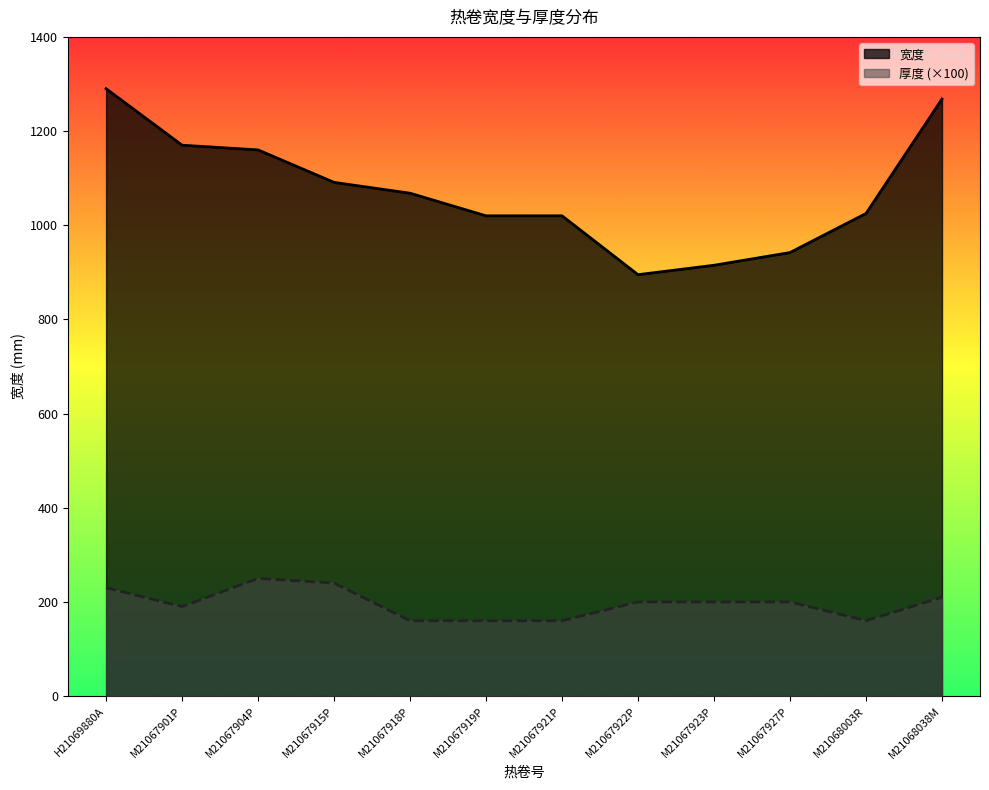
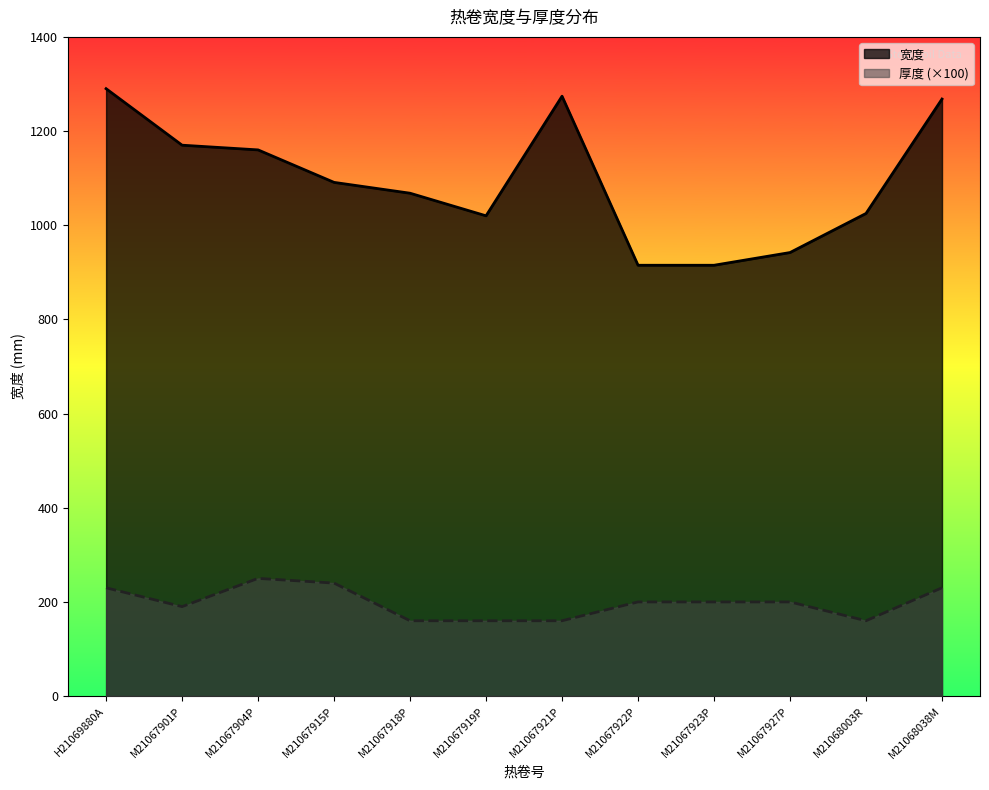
  {
    "宽度": {
      "H21069880A": 1290,
      "M21067901P": 1170,
      "M21067904P": 1160,
      "M21067915P": 1090,
      "M21067918P": 1070,
      "M21067919P": 1020,
-     "M21067921P": 1020,
-     "M21067922P": 900,
+     "M21067921P": 1270,
+     "M21067922P": 920,
      "M21067923P": 920,
      "M21067927P": 940,
      "M21068003R": 1030,
      "M21068038M": 1270
    },
    "厚度 (×100)": {
      "H21069880A": 230,
      "M21067901P": 190,
      "M21067904P": 250,
      "M21067915P": 240,
      "M21067918P": 160,
      "M21067919P": 160,
      "M21067921P": 160,
      "M21067922P": 200,
      "M21067923P": 200,
      "M21067927P": 200,
      "M21068003R": 160,
-     "M21068038M": 210
+     "M21068038M": 230
    }
  }
